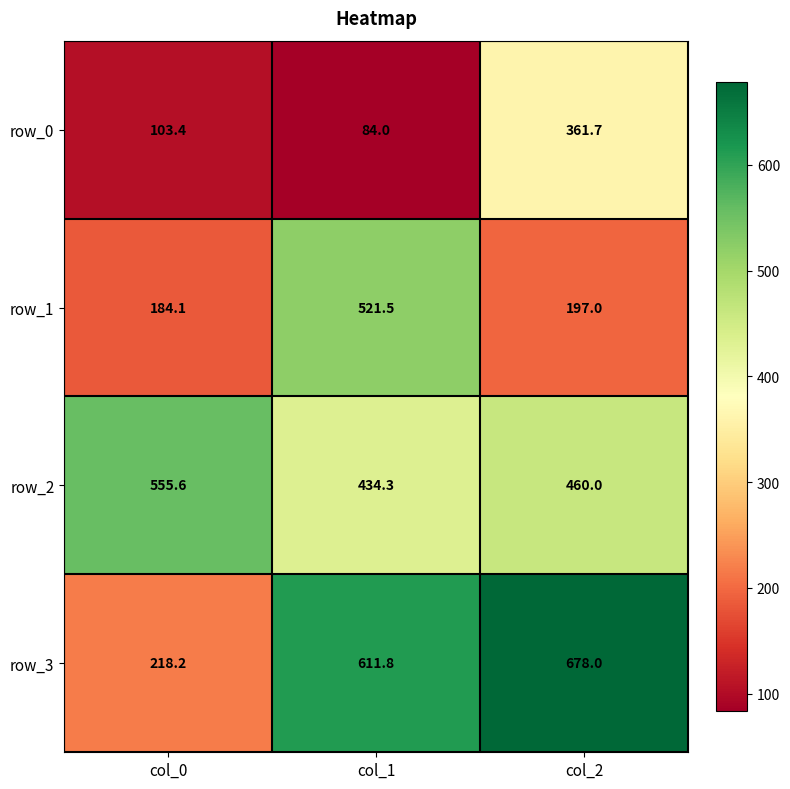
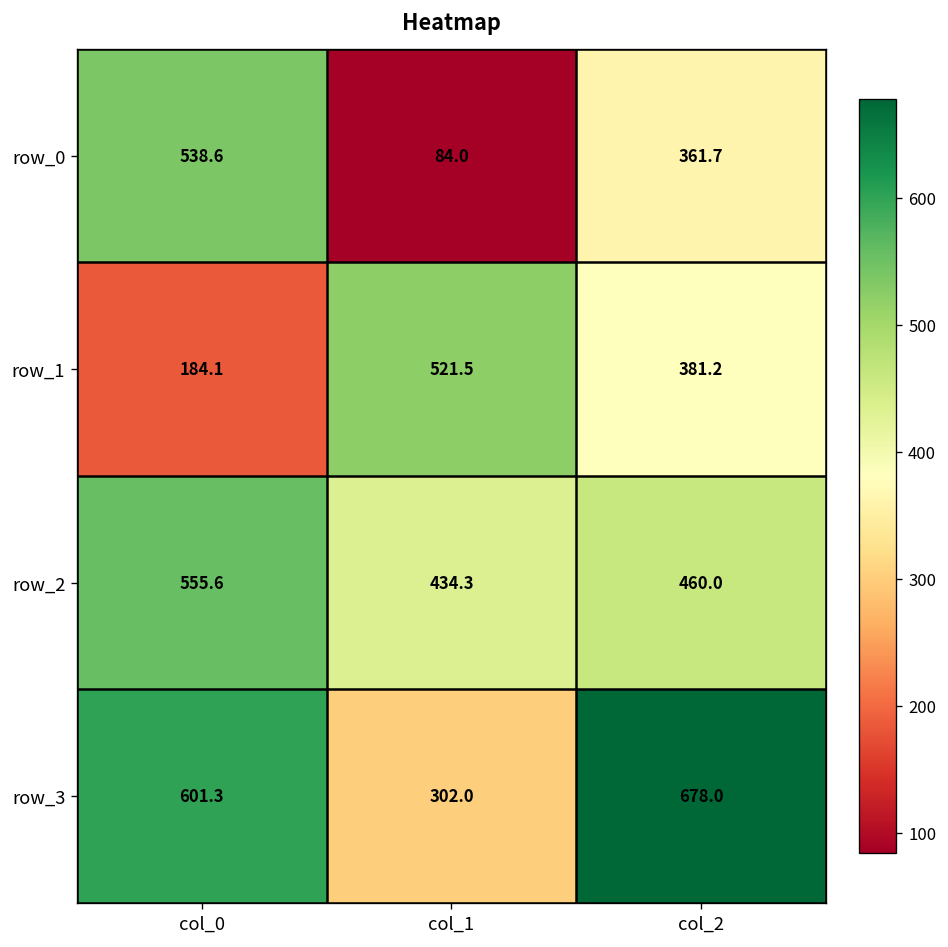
  {
    "row_0": {
-     "col_0": 103.4,
+     "col_0": 538.6,
      "col_1": 84.0,
      "col_2": 361.7
    },
    "row_1": {
      "col_0": 184.1,
      "col_1": 521.5,
-     "col_2": 197.0
+     "col_2": 381.2
    },
    "row_2": {
      "col_0": 555.6,
      "col_1": 434.3,
      "col_2": 460.0
    },
    "row_3": {
-     "col_0": 218.2,
-     "col_1": 611.8,
+     "col_0": 601.3,
+     "col_1": 302.0,
      "col_2": 678.0
    }
  }
